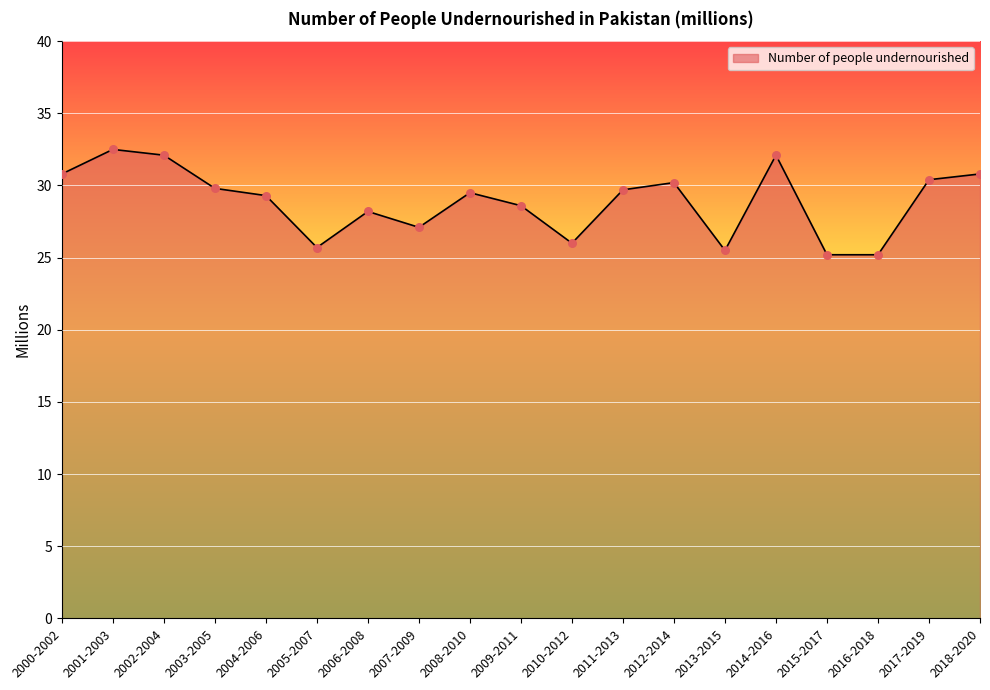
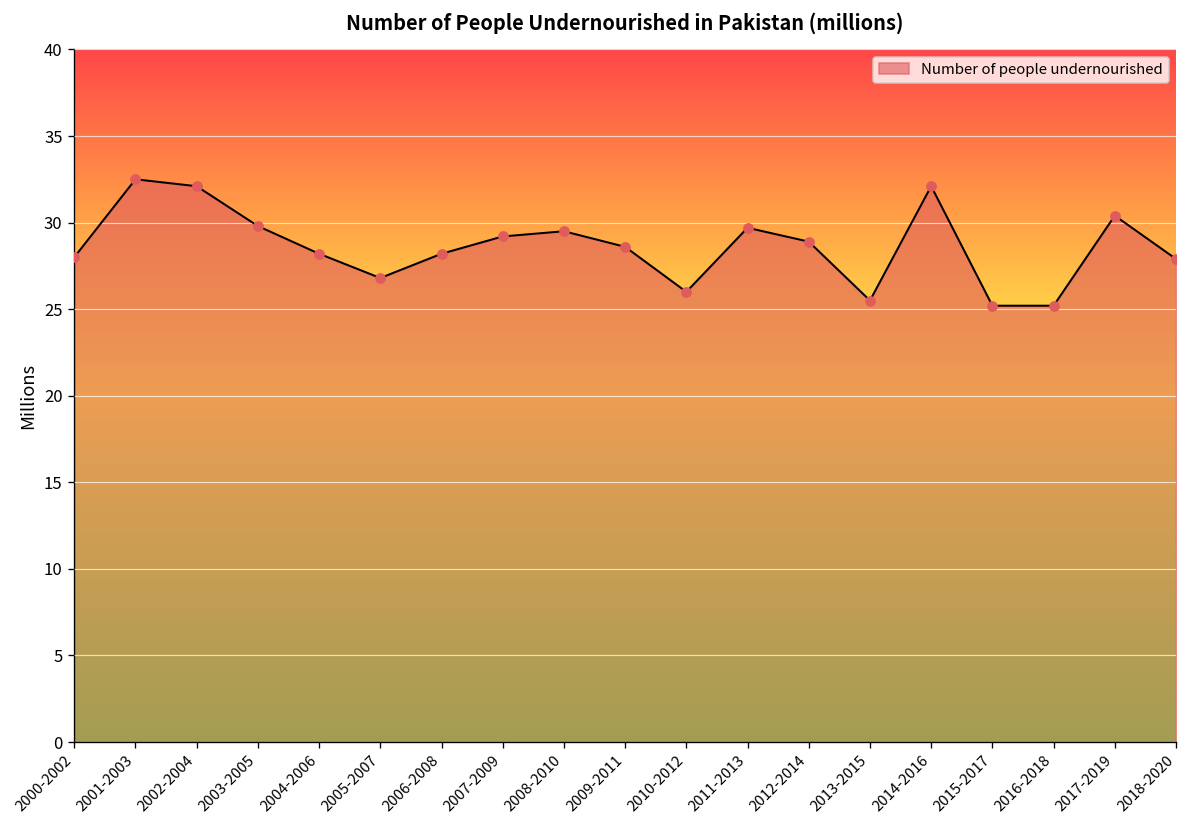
  {
-   "2000-2002": 30.8,
+   "2000-2002": 28.0,
    "2001-2003": 32.5,
    "2002-2004": 32.1,
    "2003-2005": 29.8,
-   "2004-2006": 29.3,
-   "2005-2007": 25.7,
+   "2004-2006": 28.2,
+   "2005-2007": 26.8,
    "2006-2008": 28.2,
-   "2007-2009": 27.1,
+   "2007-2009": 29.2,
    "2008-2010": 29.5,
    "2009-2011": 28.6,
    "2010-2012": 26.0,
    "2011-2013": 29.7,
-   "2012-2014": 30.2,
+   "2012-2014": 28.9,
    "2013-2015": 25.5,
    "2014-2016": 32.1,
    "2015-2017": 25.2,
    "2016-2018": 25.2,
    "2017-2019": 30.4,
-   "2018-2020": 30.8
+   "2018-2020": 27.9
  }
